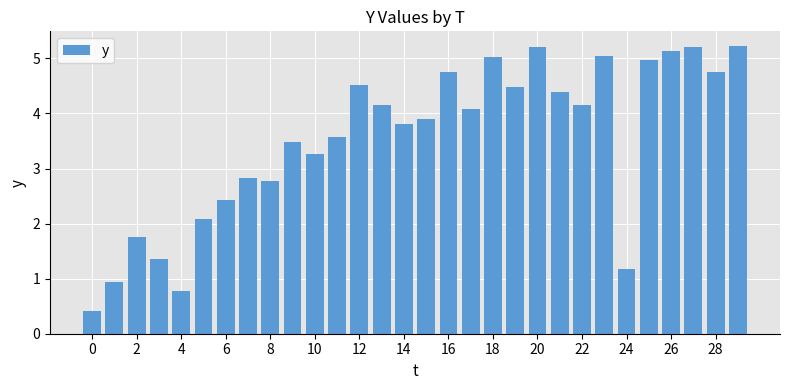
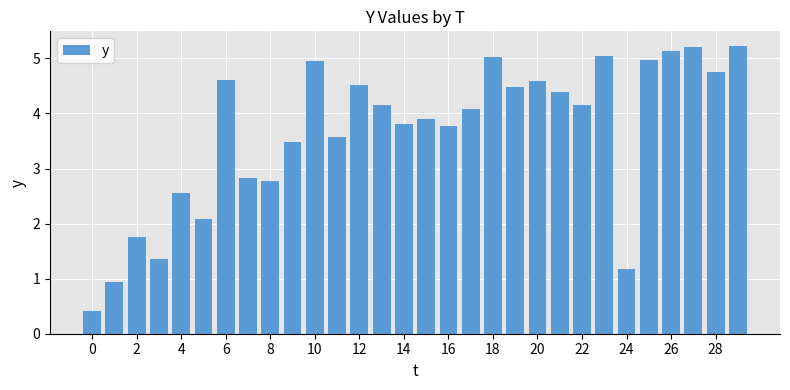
  {
    "0": 0.4,
    "2": 1.8,
-   "4": 0.8,
-   "6": 2.4,
+   "4": 2.6,
+   "6": 4.6,
    "8": 2.8,
-   "10": 3.3,
+   "10": 4.9,
    "12": 4.5,
    "14": 3.8,
-   "16": 4.7,
+   "16": 3.8,
    "18": 5.0,
-   "20": 5.2,
+   "20": 4.6,
    "22": 4.1,
    "24": 1.2,
    "26": 5.1,
    "28": 4.8
  }
